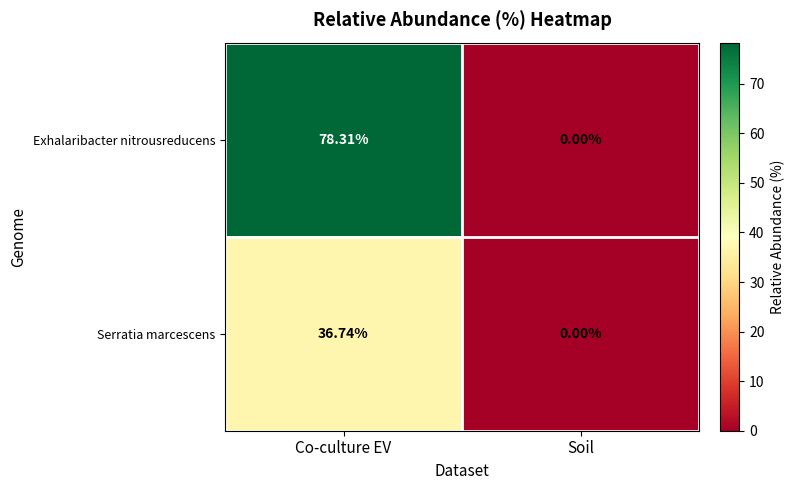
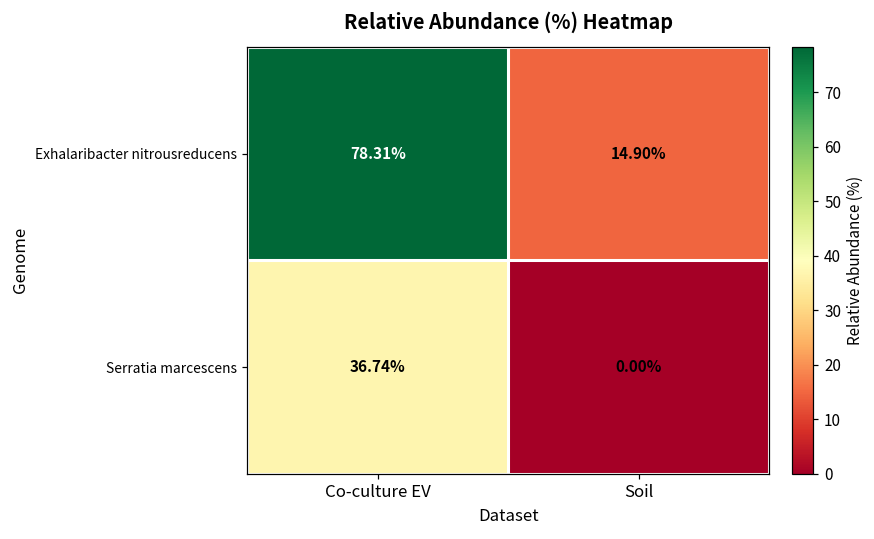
  {
    "Exhalaribacter nitrousreducens": {
      "Co-culture EV": "78.31%",
-     "Soil": "0.00%"
+     "Soil": "14.90%"
    },
    "Serratia marcescens": {
      "Co-culture EV": "36.74%",
      "Soil": "0.00%"
    }
  }
